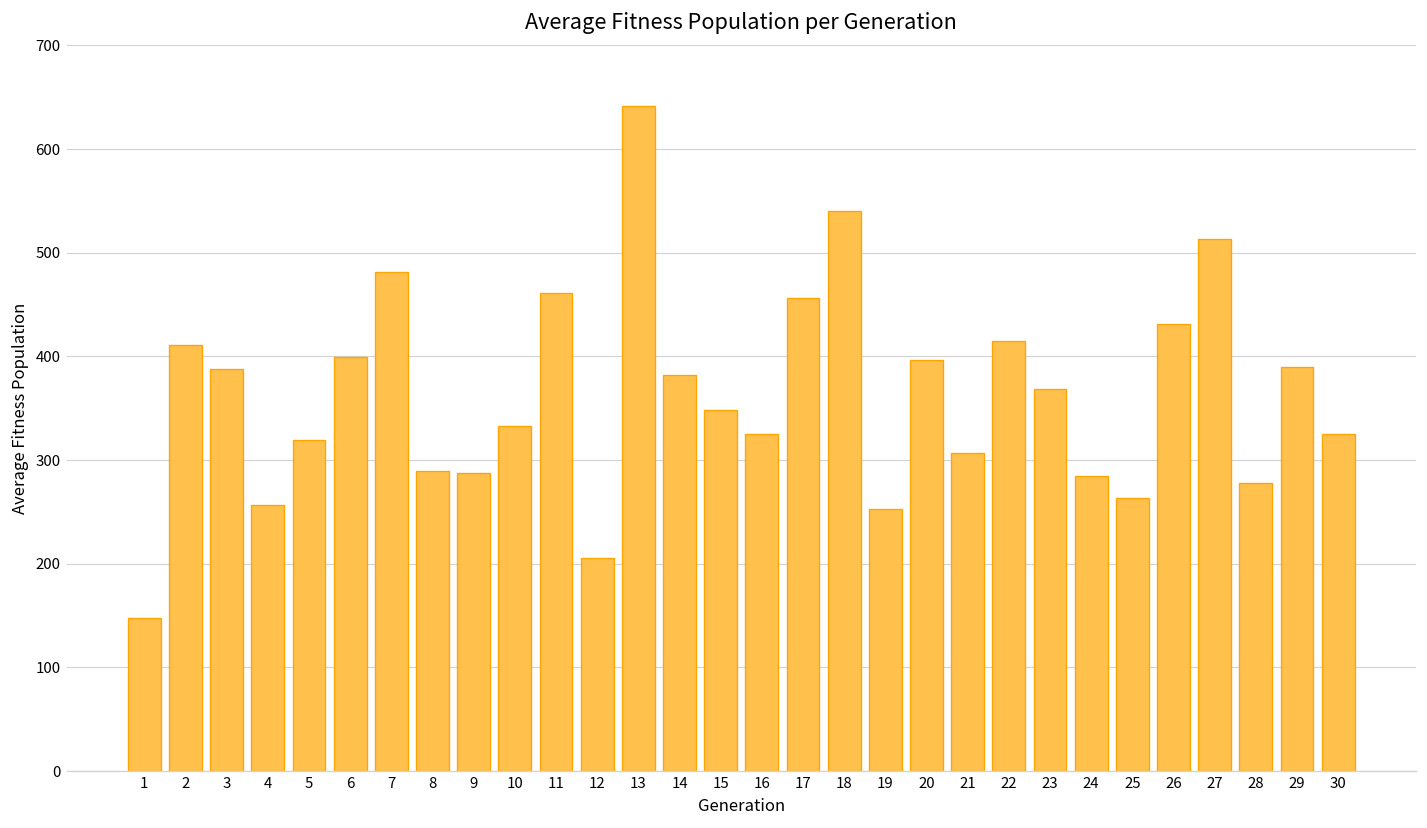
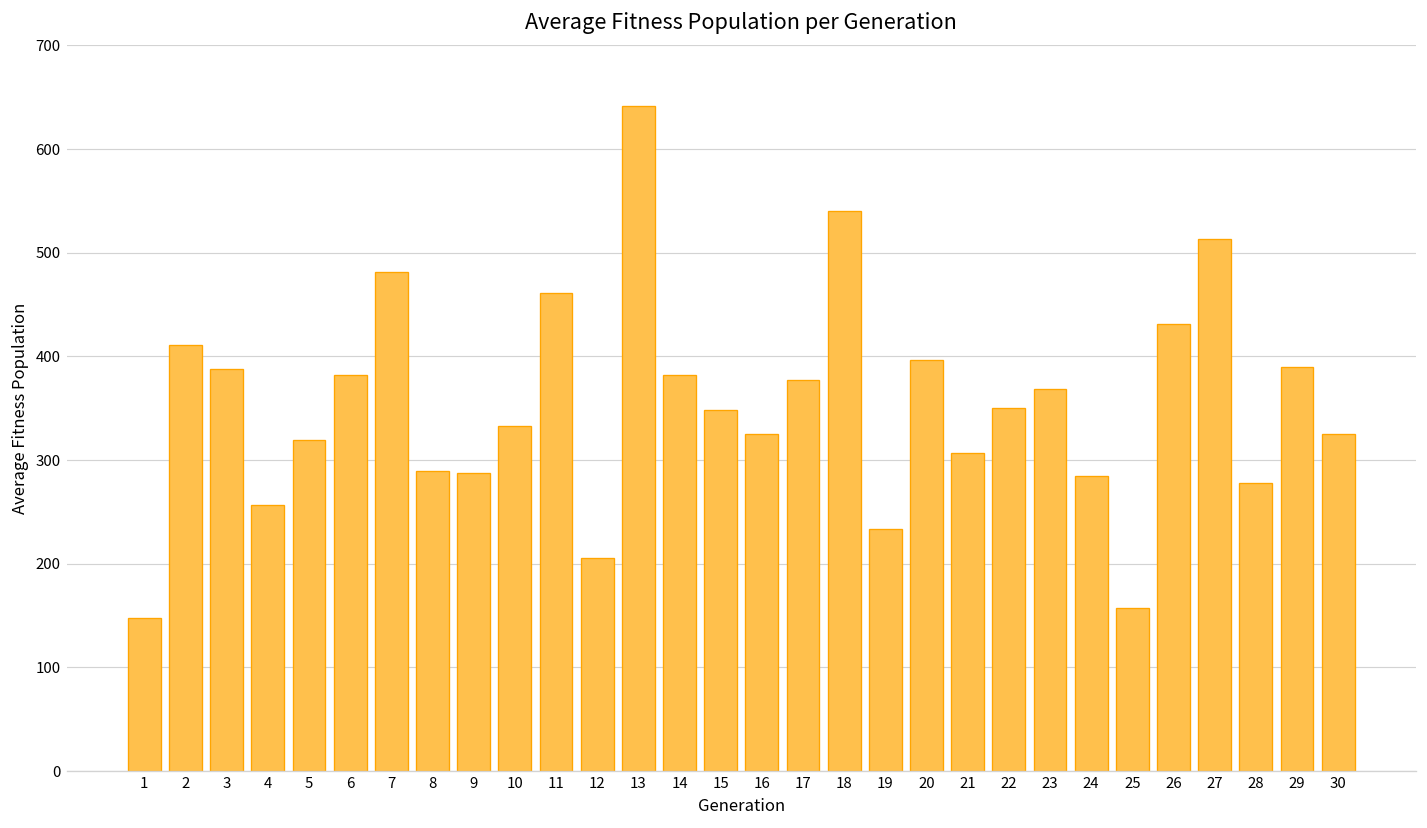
  {
    "1": 150,
    "2": 410,
    "3": 390,
    "4": 260,
    "5": 320,
-   "6": 400,
+   "6": 380,
    "7": 480,
    "8": 290,
    "9": 290,
    "10": 330,
    "11": 460,
    "12": 210,
    "13": 640,
    "14": 380,
    "15": 350,
    "16": 330,
-   "17": 460,
+   "17": 380,
    "18": 540,
-   "19": 250,
+   "19": 230,
    "20": 400,
    "21": 310,
-   "22": 410,
+   "22": 350,
    "23": 370,
    "24": 280,
-   "25": 260,
+   "25": 160,
    "26": 430,
    "27": 510,
    "28": 280,
    "29": 390,
    "30": 330
  }
